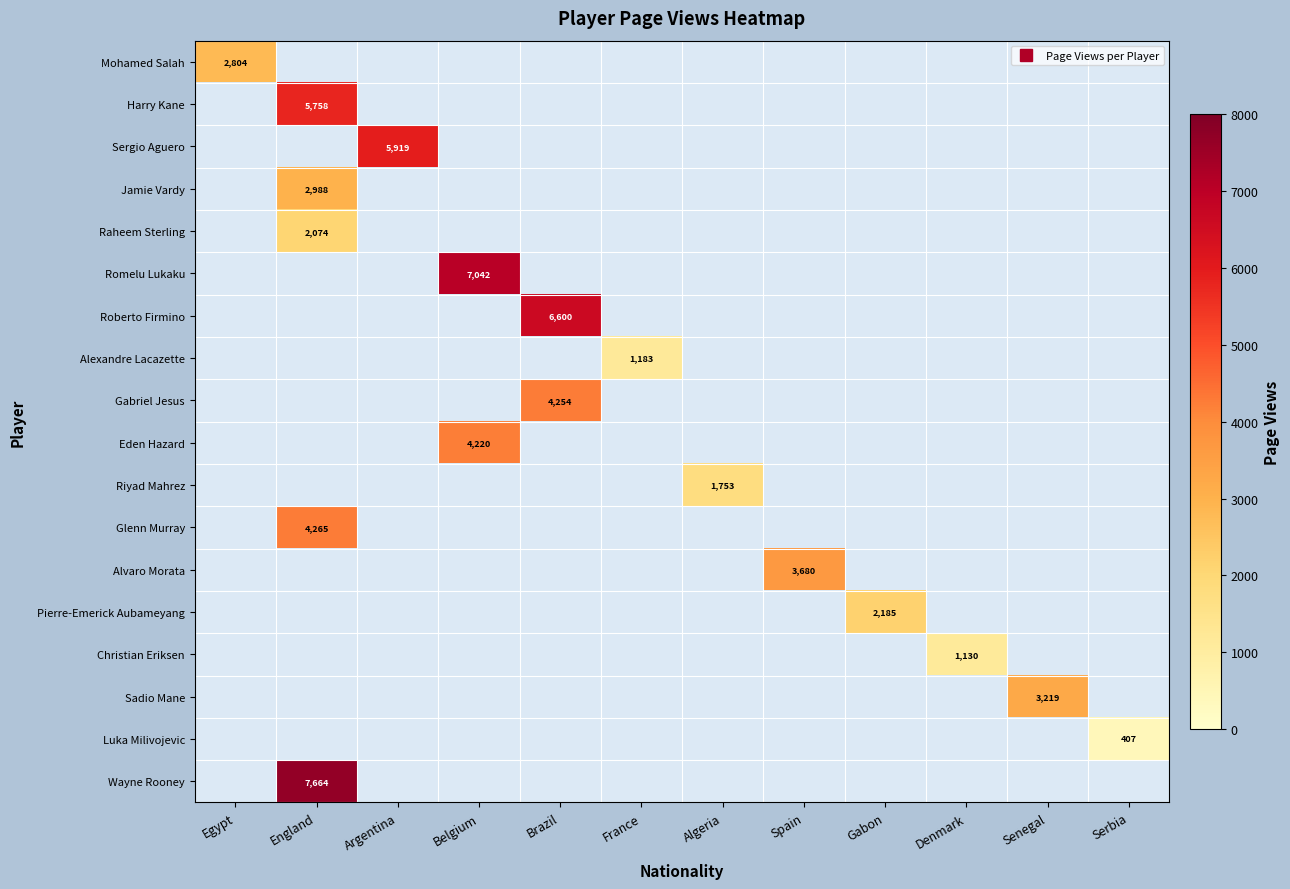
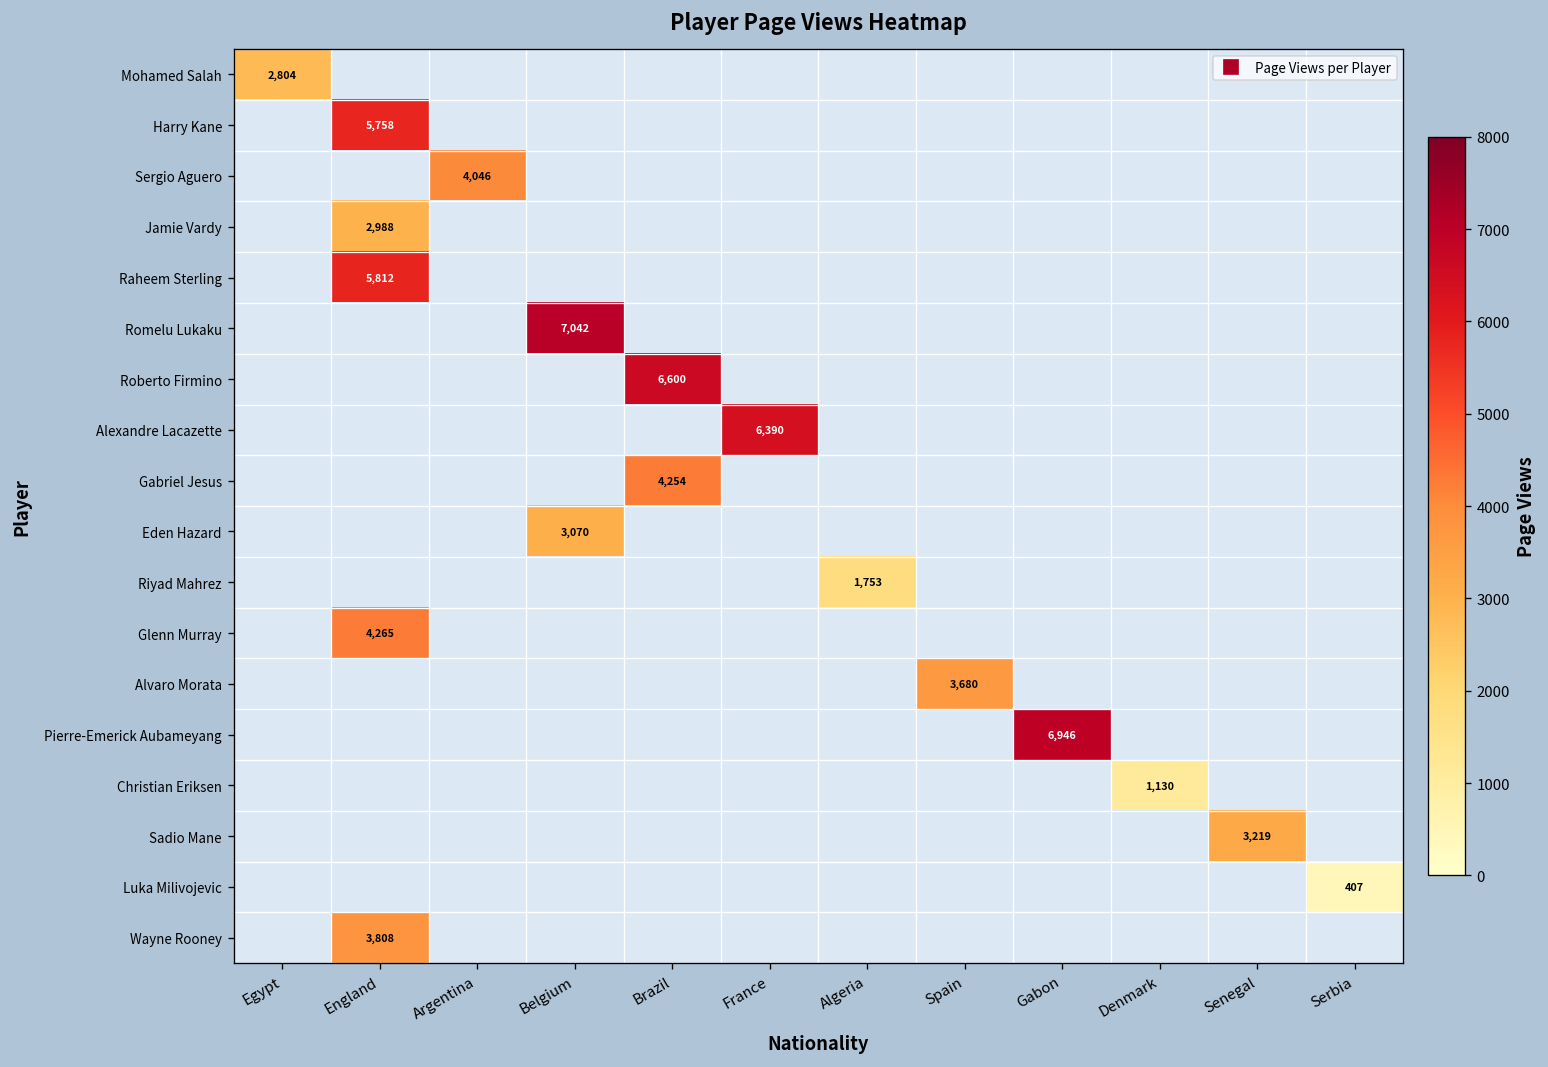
  {
    "Mohamed Salah": {
      "Egypt": "2,804"
    },
    "Harry Kane": {
      "England": "5,758"
    },
    "Sergio Aguero": {
-     "Argentina": "5,919"
+     "Argentina": "4,046"
    },
    "Jamie Vardy": {
      "England": "2,988"
    },
    "Raheem Sterling": {
-     "England": "2,074"
+     "England": "5,812"
    },
    "Romelu Lukaku": {
      "Belgium": "7,042"
    },
    "Roberto Firmino": {
      "Brazil": "6,600"
    },
    "Alexandre Lacazette": {
-     "France": "1,183"
+     "France": "6,390"
    },
    "Gabriel Jesus": {
      "Brazil": "4,254"
    },
    "Eden Hazard": {
-     "Belgium": "4,220"
+     "Belgium": "3,070"
    },
    "Riyad Mahrez": {
      "Algeria": "1,753"
    },
    "Glenn Murray": {
      "England": "4,265"
    },
    "Alvaro Morata": {
      "Spain": "3,680"
    },
    "Pierre-Emerick Aubameyang": {
-     "Gabon": "2,185"
+     "Gabon": "6,946"
    },
    "Christian Eriksen": {
      "Denmark": "1,130"
    },
    "Sadio Mane": {
      "Senegal": "3,219"
    },
    "Luka Milivojevic": {
      "Serbia": "407"
    },
    "Wayne Rooney": {
-     "England": "7,664"
+     "England": "3,808"
    }
  }
